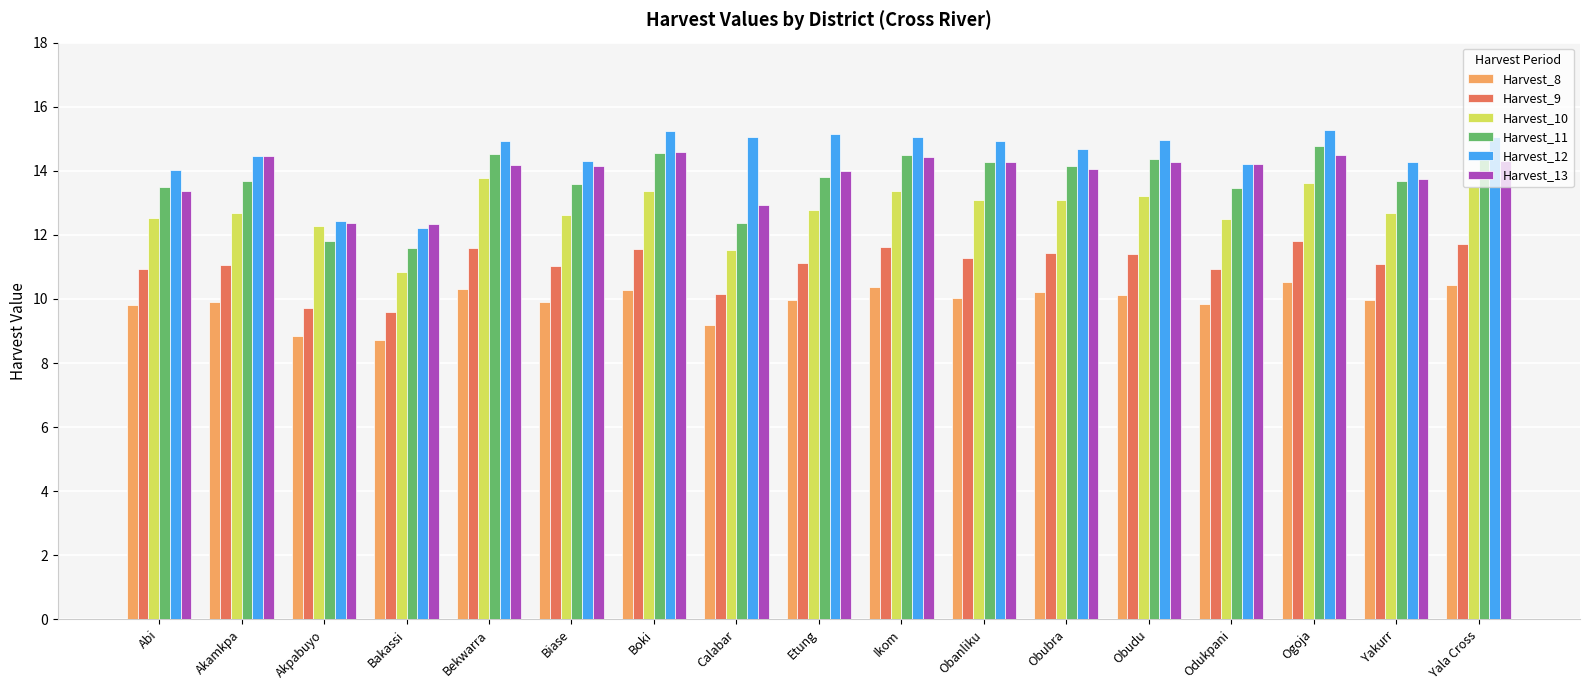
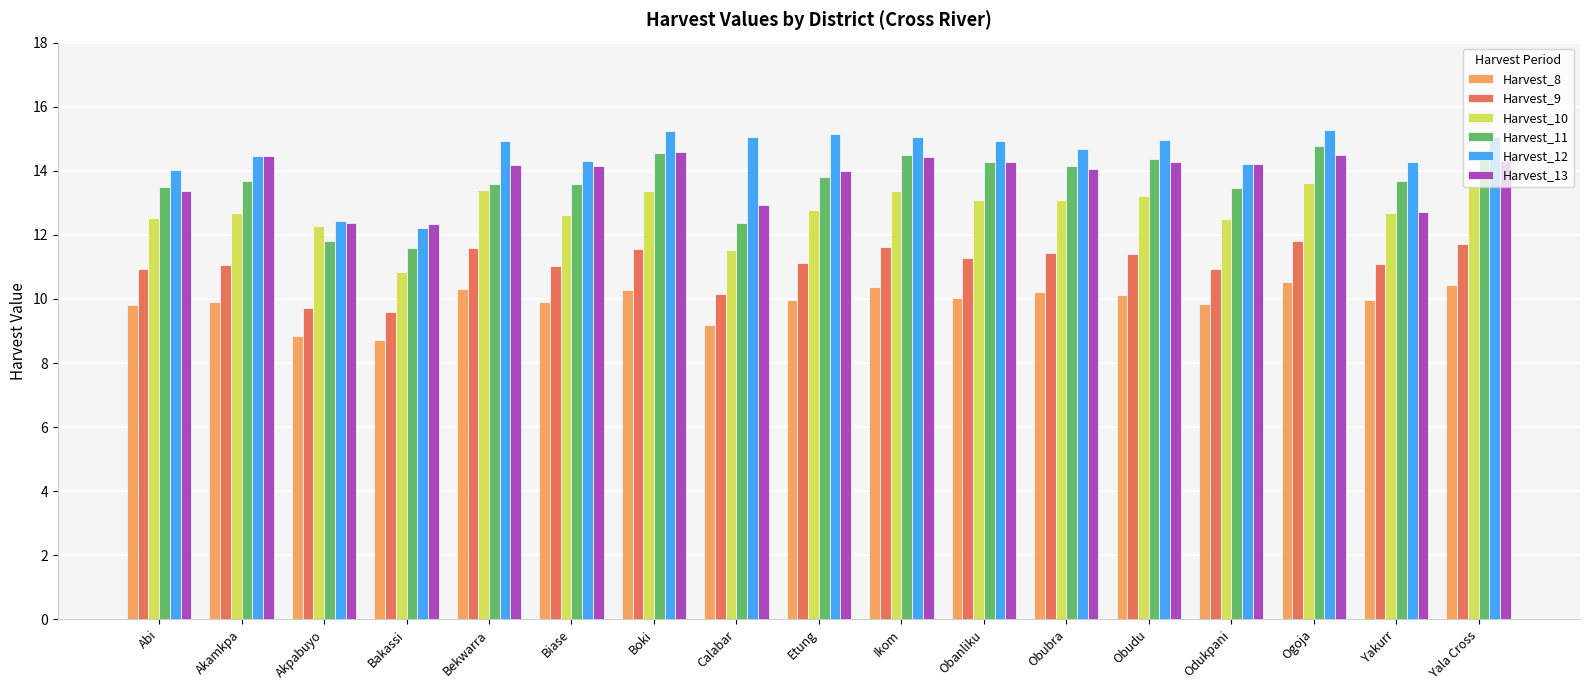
  {
    "Harvest_10": {
      "Abi": 12.5,
      "Akamkpa": 12.7,
      "Akpabuyo": 12.3,
      "Bakassi": 10.8,
-     "Bekwarra": 13.8,
+     "Bekwarra": 13.4,
      "Biase": 12.6,
      "Boki": 13.4,
      "Calabar": 11.5,
      "Etung": 12.8,
      "Ikom": 13.4,
      "Obanliku": 13.1,
      "Obubra": 13.1,
      "Obudu": 13.2,
      "Odukpani": 12.5,
      "Ogoja": 13.6,
      "Yakurr": 12.7
    },
    "Harvest_11": {
      "Abi": 13.5,
      "Akamkpa": 13.7,
      "Akpabuyo": 11.8,
      "Bakassi": 11.6,
-     "Bekwarra": 14.5,
+     "Bekwarra": 13.6,
      "Biase": 13.6,
      "Boki": 14.6,
      "Calabar": 12.4,
      "Etung": 13.8,
      "Ikom": 14.5,
      "Obanliku": 14.3,
      "Obubra": 14.1,
      "Obudu": 14.4,
      "Odukpani": 13.5,
      "Ogoja": 14.8,
      "Yakurr": 13.7
    },
    "Harvest_12": {
      "Abi": 14.0,
      "Akamkpa": 14.5,
      "Akpabuyo": 12.4,
      "Bakassi": 12.2,
      "Bekwarra": 14.9,
      "Biase": 14.3,
      "Boki": 15.2,
      "Calabar": 15.1,
      "Etung": 15.2,
      "Ikom": 15.1,
      "Obanliku": 14.9,
      "Obubra": 14.7,
      "Obudu": 15.0,
      "Odukpani": 14.2,
      "Ogoja": 15.3,
      "Yakurr": 14.3
    },
    "Harvest_13": {
      "Abi": 13.4,
      "Akamkpa": 14.5,
      "Akpabuyo": 12.4,
      "Bakassi": 12.3,
      "Bekwarra": 14.2,
      "Biase": 14.2,
      "Boki": 14.6,
      "Calabar": 12.9,
      "Etung": 14.0,
      "Ikom": 14.4,
      "Obanliku": 14.3,
      "Obubra": 14.1,
      "Obudu": 14.3,
      "Odukpani": 14.2,
      "Ogoja": 14.5,
-     "Yakurr": 13.7
+     "Yakurr": 12.7
    }
  }
